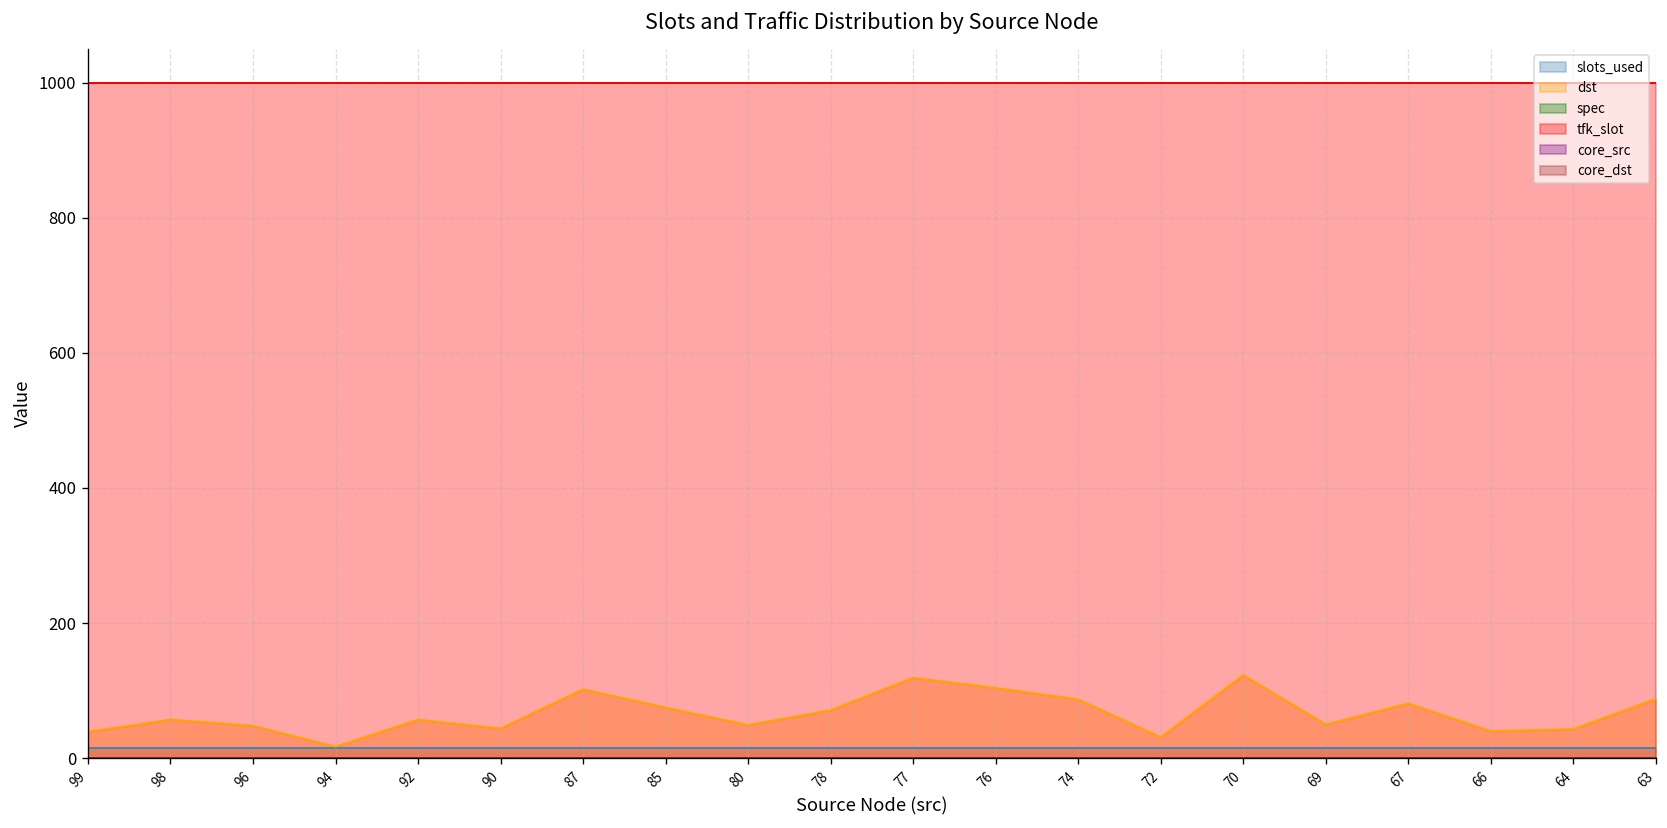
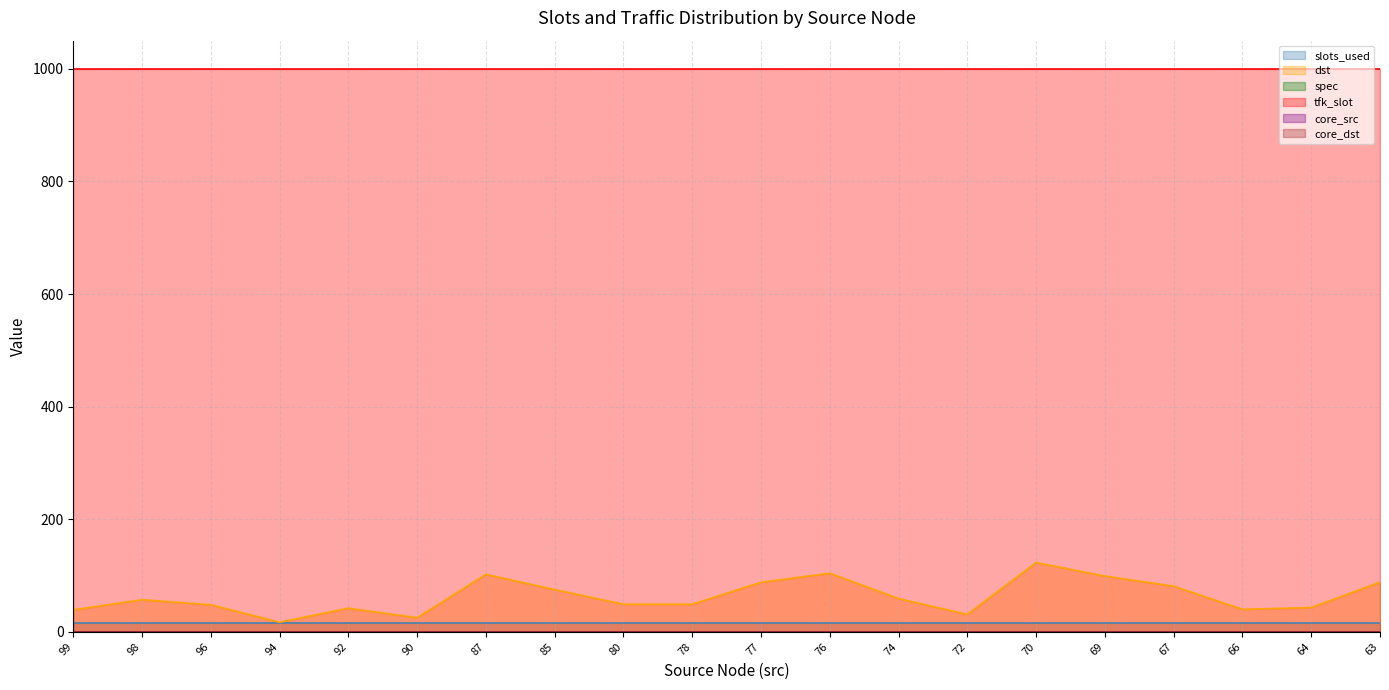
  {
    "slots_used": {
      "99": 20,
      "98": 20,
      "96": 20,
      "92": 20,
      "90": 20,
      "87": 20,
      "85": 20,
      "80": 20,
      "78": 20,
      "77": 20,
      "76": 20,
      "74": 20,
      "72": 20,
      "70": 20,
      "69": 20,
      "67": 20,
      "66": 20,
      "64": 20,
      "63": 20
    },
    "dst": {
      "99": 40,
      "98": 60,
      "96": 50,
-     "92": 60,
-     "90": 40,
+     "92": 40,
+     "90": 30,
      "87": 100,
      "85": 80,
      "80": 50,
-     "78": 70,
-     "77": 120,
+     "78": 50,
+     "77": 90,
      "76": 100,
-     "74": 90,
+     "74": 60,
      "72": 30,
      "70": 120,
-     "69": 50,
+     "69": 100,
      "67": 80,
      "66": 40,
      "64": 40,
      "63": 90
    }
  }
